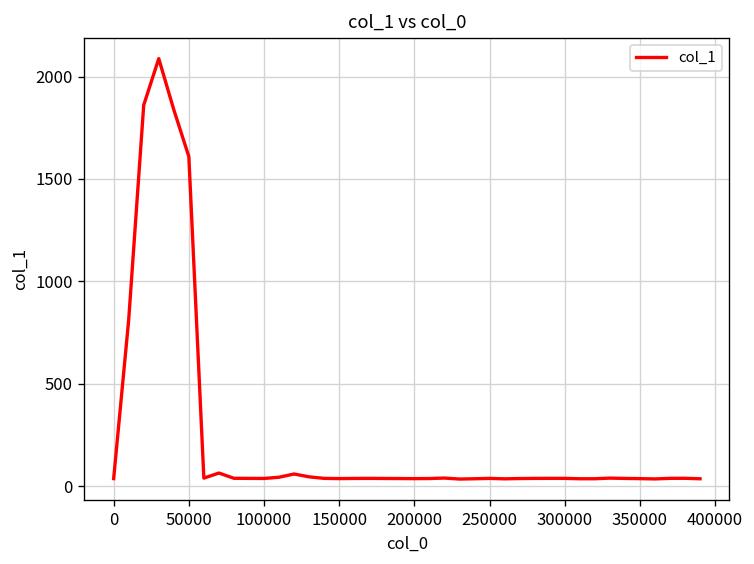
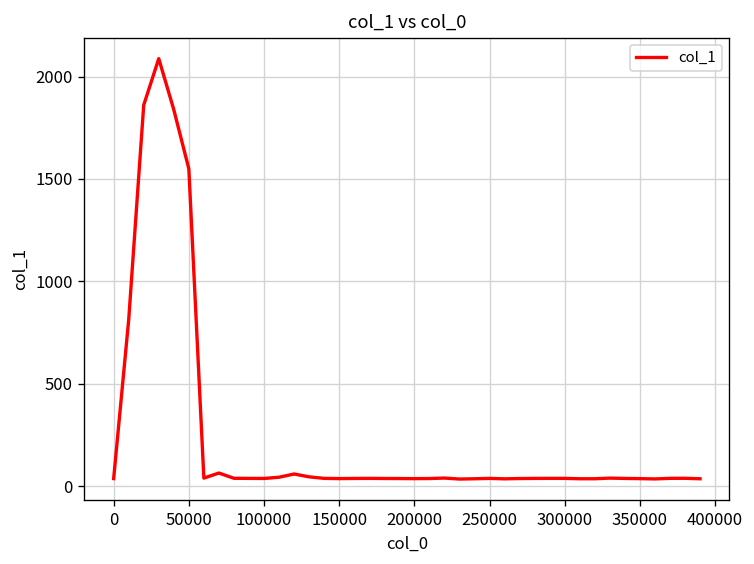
  {
    "0": 40,
-   "50000": 1610,
+   "50000": 1550,
    "100000": 40,
    "150000": 40,
    "200000": 40,
    "250000": 40,
    "300000": 40,
    "350000": 40
  }
